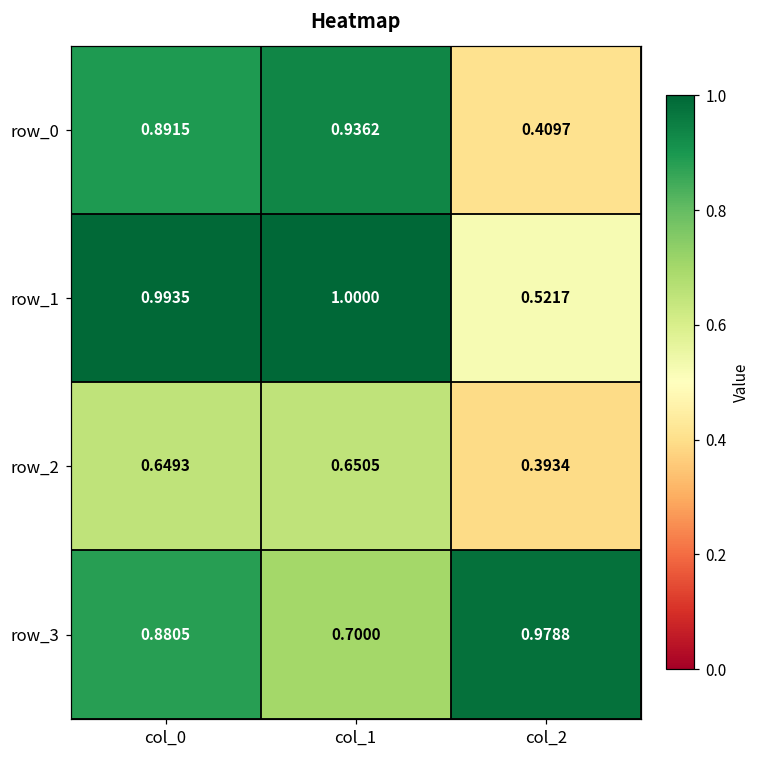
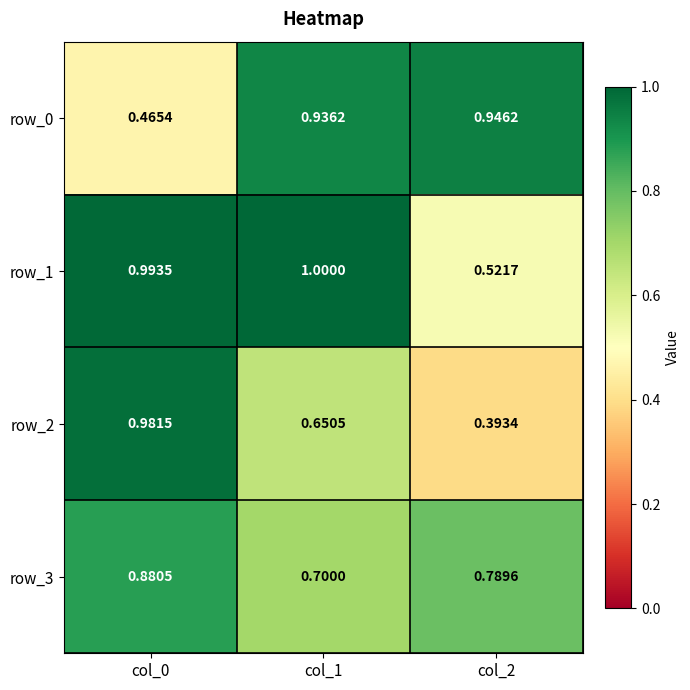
  {
    "row_0": {
-     "col_0": 0.8915,
+     "col_0": 0.4654,
      "col_1": 0.9362,
-     "col_2": 0.4097
+     "col_2": 0.9462
    },
    "row_1": {
      "col_0": 0.9935,
      "col_1": 1.0000,
      "col_2": 0.5217
    },
    "row_2": {
-     "col_0": 0.6493,
+     "col_0": 0.9815,
      "col_1": 0.6505,
      "col_2": 0.3934
    },
    "row_3": {
      "col_0": 0.8805,
      "col_1": 0.7000,
-     "col_2": 0.9788
+     "col_2": 0.7896
    }
  }
